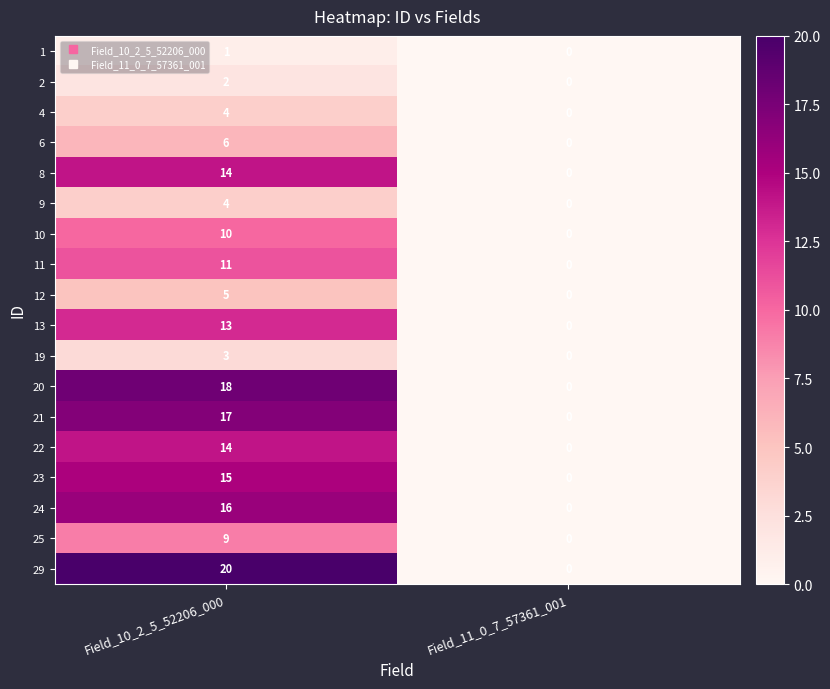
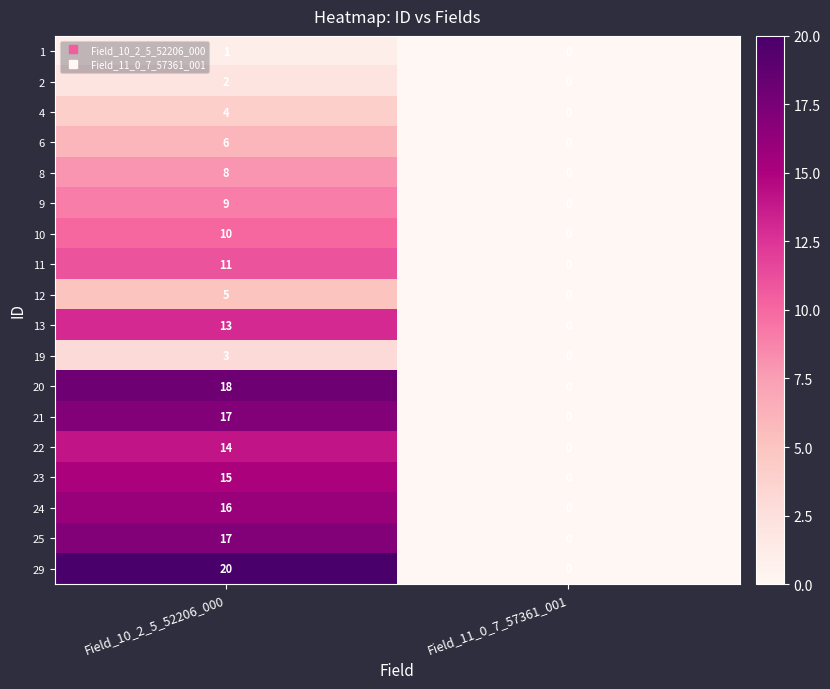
  {
    "4": {
      "Field_10_2_5_52206_000": 4
    },
    "6": {
      "Field_10_2_5_52206_000": 6
    },
    "8": {
-     "Field_10_2_5_52206_000": 14
+     "Field_10_2_5_52206_000": 8
    },
    "9": {
-     "Field_10_2_5_52206_000": 4
+     "Field_10_2_5_52206_000": 9
    },
    "10": {
      "Field_10_2_5_52206_000": 10
    },
    "11": {
      "Field_10_2_5_52206_000": 11
    },
    "12": {
      "Field_10_2_5_52206_000": 5
    },
    "13": {
      "Field_10_2_5_52206_000": 13
    },
    "20": {
      "Field_10_2_5_52206_000": 18
    },
    "21": {
      "Field_10_2_5_52206_000": 17
    },
    "22": {
      "Field_10_2_5_52206_000": 14
    },
    "23": {
      "Field_10_2_5_52206_000": 15
    },
    "24": {
      "Field_10_2_5_52206_000": 16
    },
    "25": {
-     "Field_10_2_5_52206_000": 9
+     "Field_10_2_5_52206_000": 17
    },
    "29": {
      "Field_10_2_5_52206_000": 20
    }
  }
